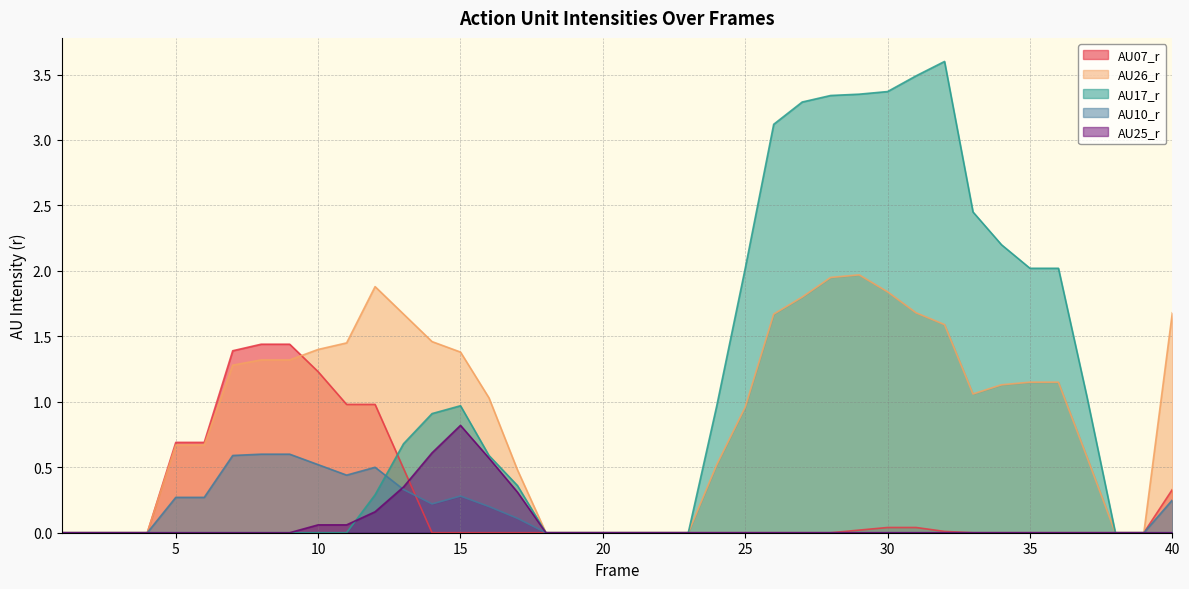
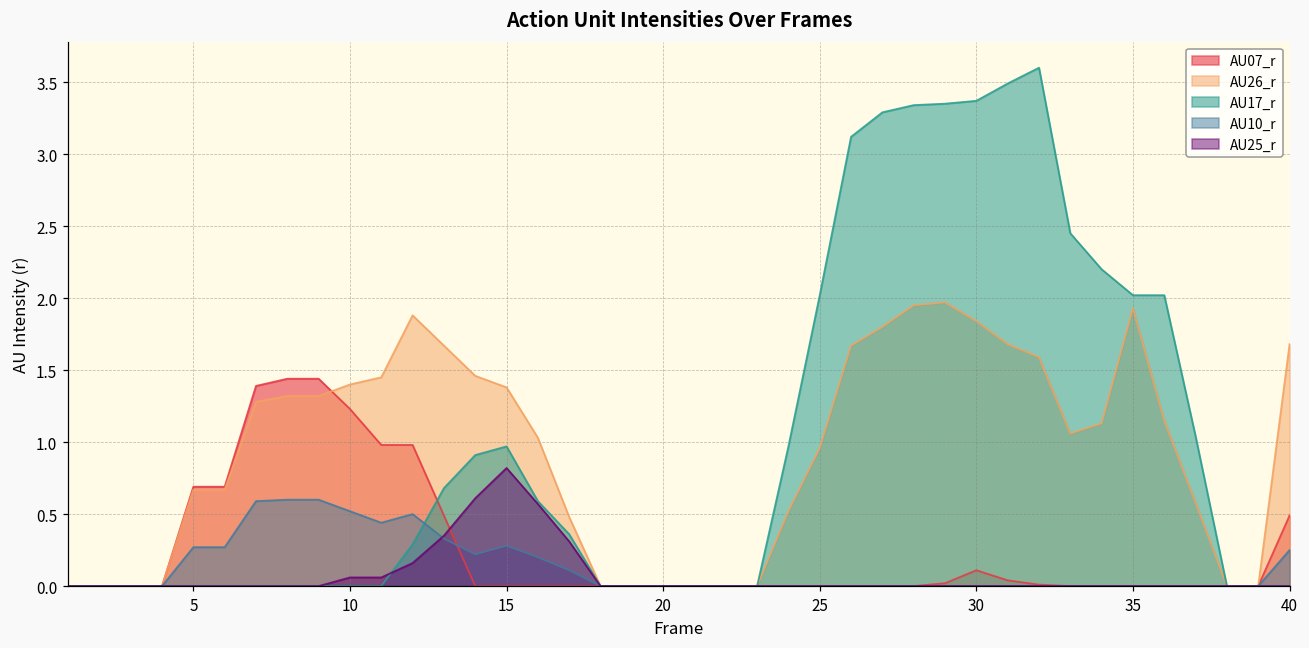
  {
    "AU07_r": {
      "5": 0.69,
      "10": 1.23,
      "15": 0.00,
-     "30": 0.04,
-     "40": 0.33
+     "30": 0.11,
+     "40": 0.49
    },
    "AU26_r": {
      "5": 0.67,
      "10": 1.40,
      "15": 1.38,
      "25": 0.96,
      "30": 1.84,
-     "35": 1.15,
+     "35": 1.93,
      "40": 1.68
    },
    "AU25_r": {
      "10": 0.06,
      "15": 0.82
    }
  }
